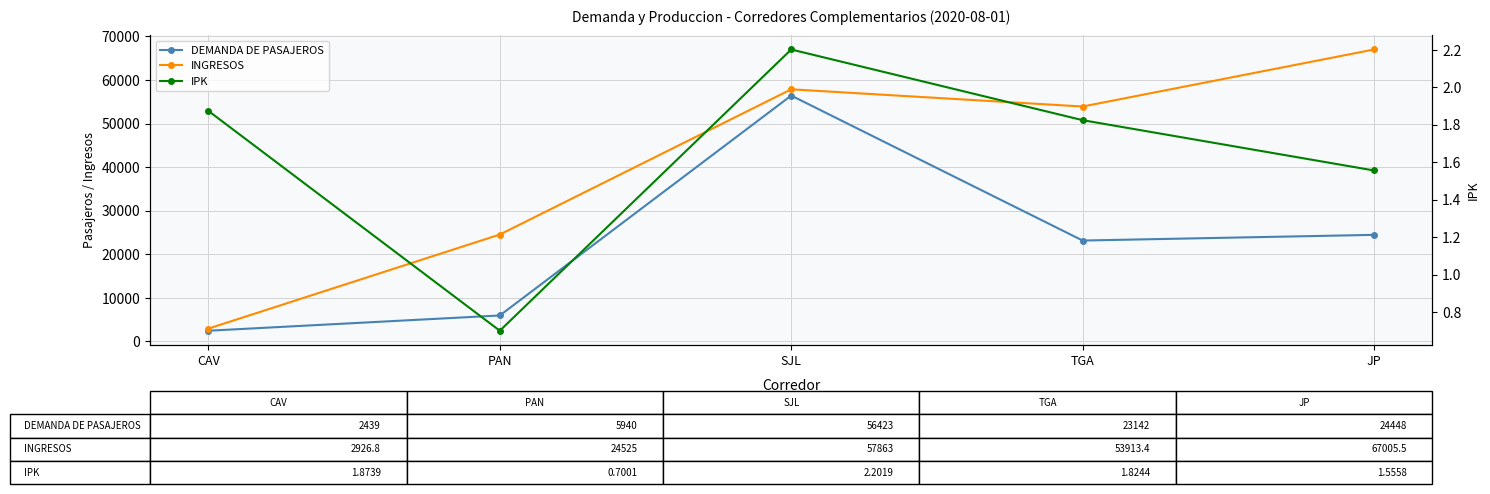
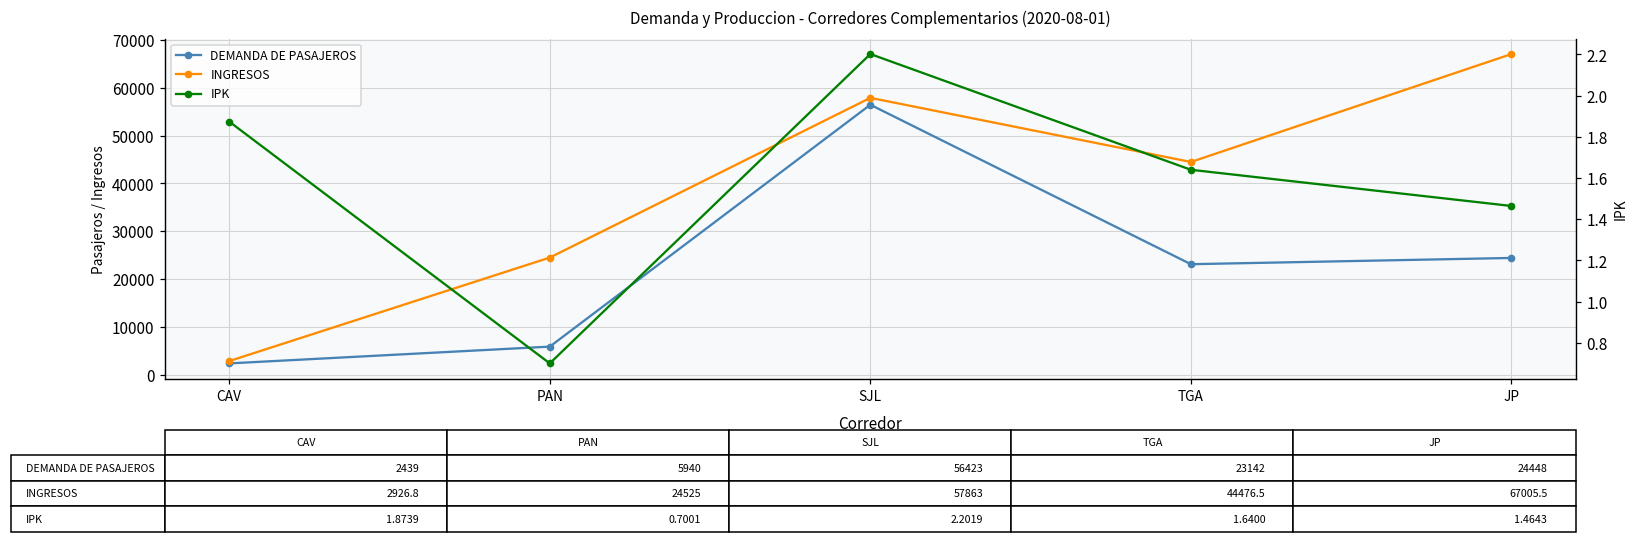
  {
    "INGRESOS": {
-     "TGA": 53913.4
+     "TGA": 44476.5
    },
    "IPK": {
-     "TGA": 1.8244,
-     "JP": 1.5558
+     "TGA": 1.6400,
+     "JP": 1.4643
    }
  }
